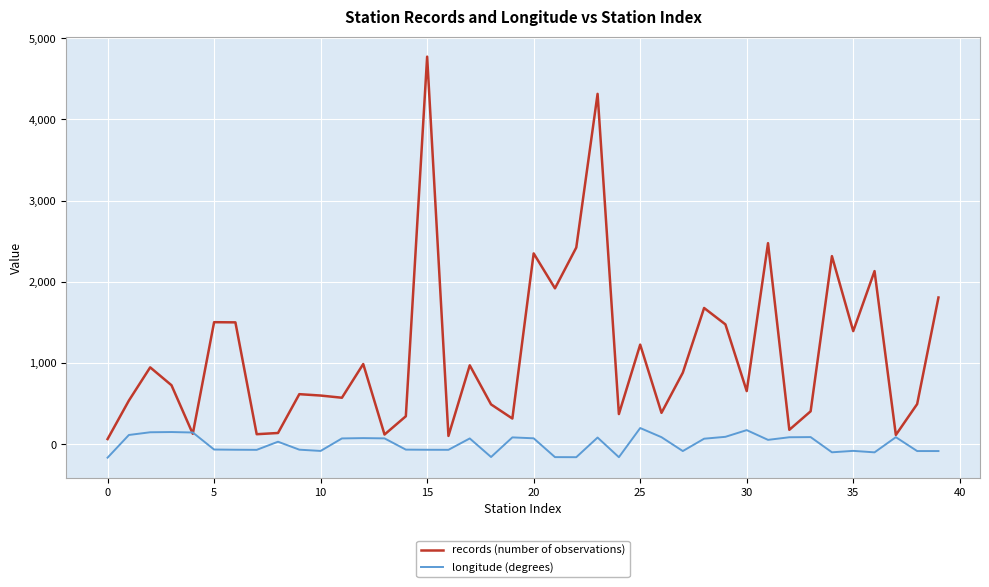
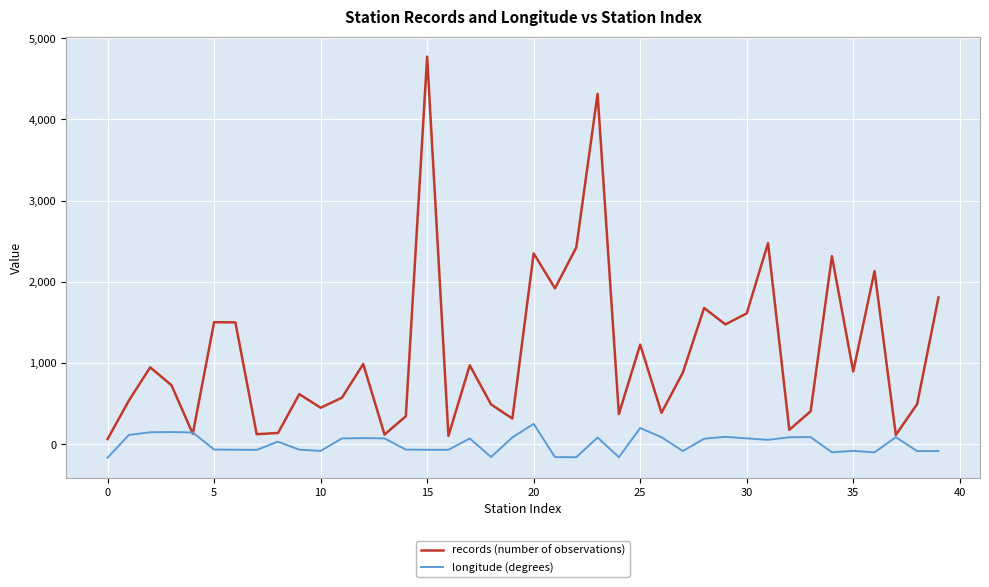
  {
    "records (number of observations)": {
      "0": "100",
      "5": "1,500",
-     "10": "600",
+     "10": "500",
      "15": "4,800",
      "20": "2,400",
      "25": "1,200",
-     "30": "700",
-     "35": "1,400"
+     "30": "1,600",
+     "35": "900"
    },
    "longitude (degrees)": {
      "0": "-200",
      "5": "-100",
      "10": "-100",
      "15": "-100",
-     "20": "100",
+     "20": "300",
      "25": "200",
-     "30": "200",
+     "30": "100",
      "35": "-100"
    }
  }
